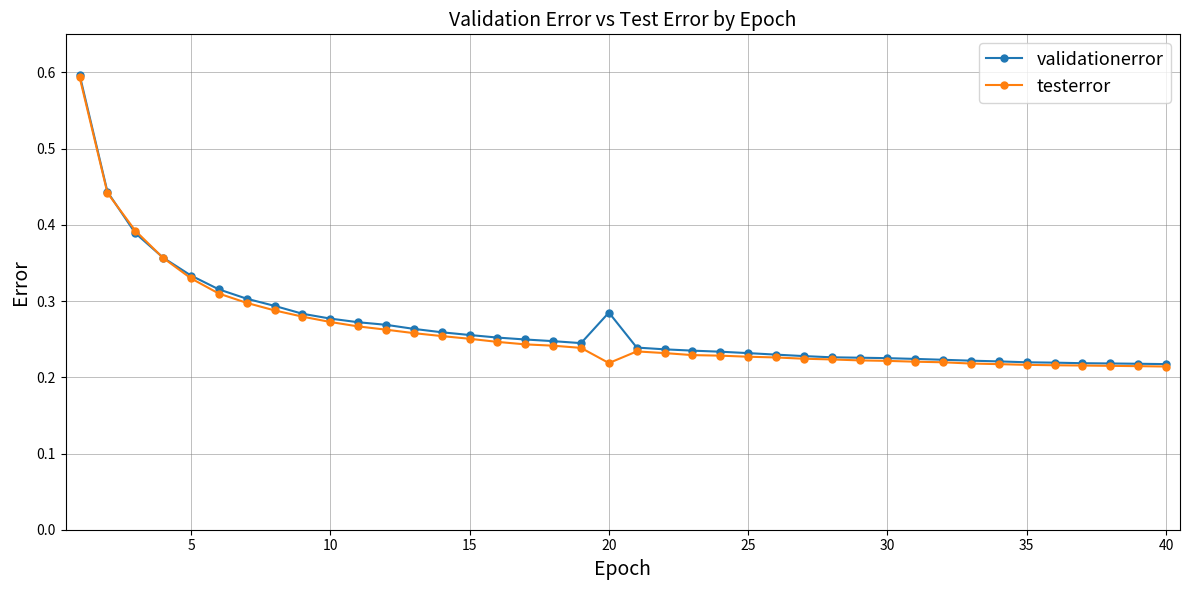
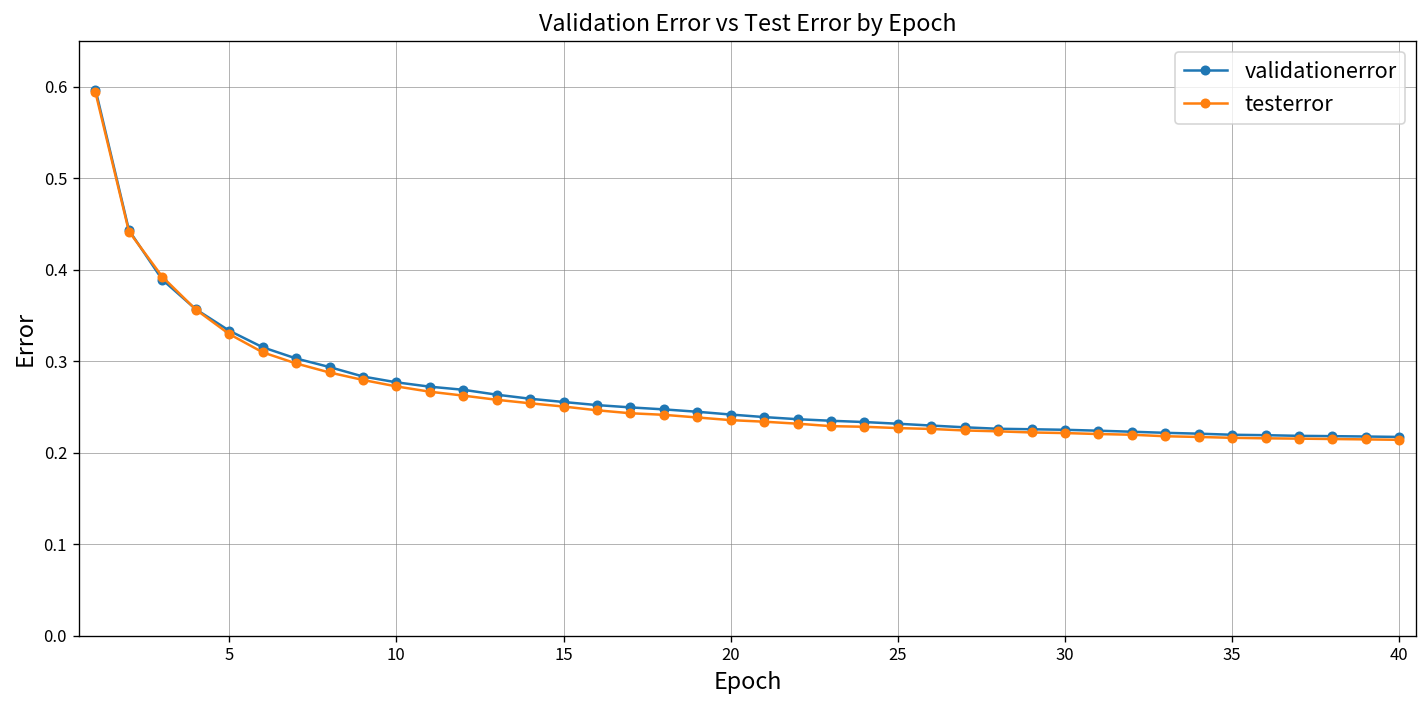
  {
    "validationerror": {
      "5": 0.33,
      "10": 0.28,
      "15": 0.26,
-     "20": 0.28,
+     "20": 0.24,
      "25": 0.23,
      "30": 0.23,
      "35": 0.22
    },
    "testerror": {
      "5": 0.33,
      "10": 0.27,
      "15": 0.25,
-     "20": 0.22,
+     "20": 0.24,
      "25": 0.23,
      "30": 0.22,
      "35": 0.22
    }
  }
